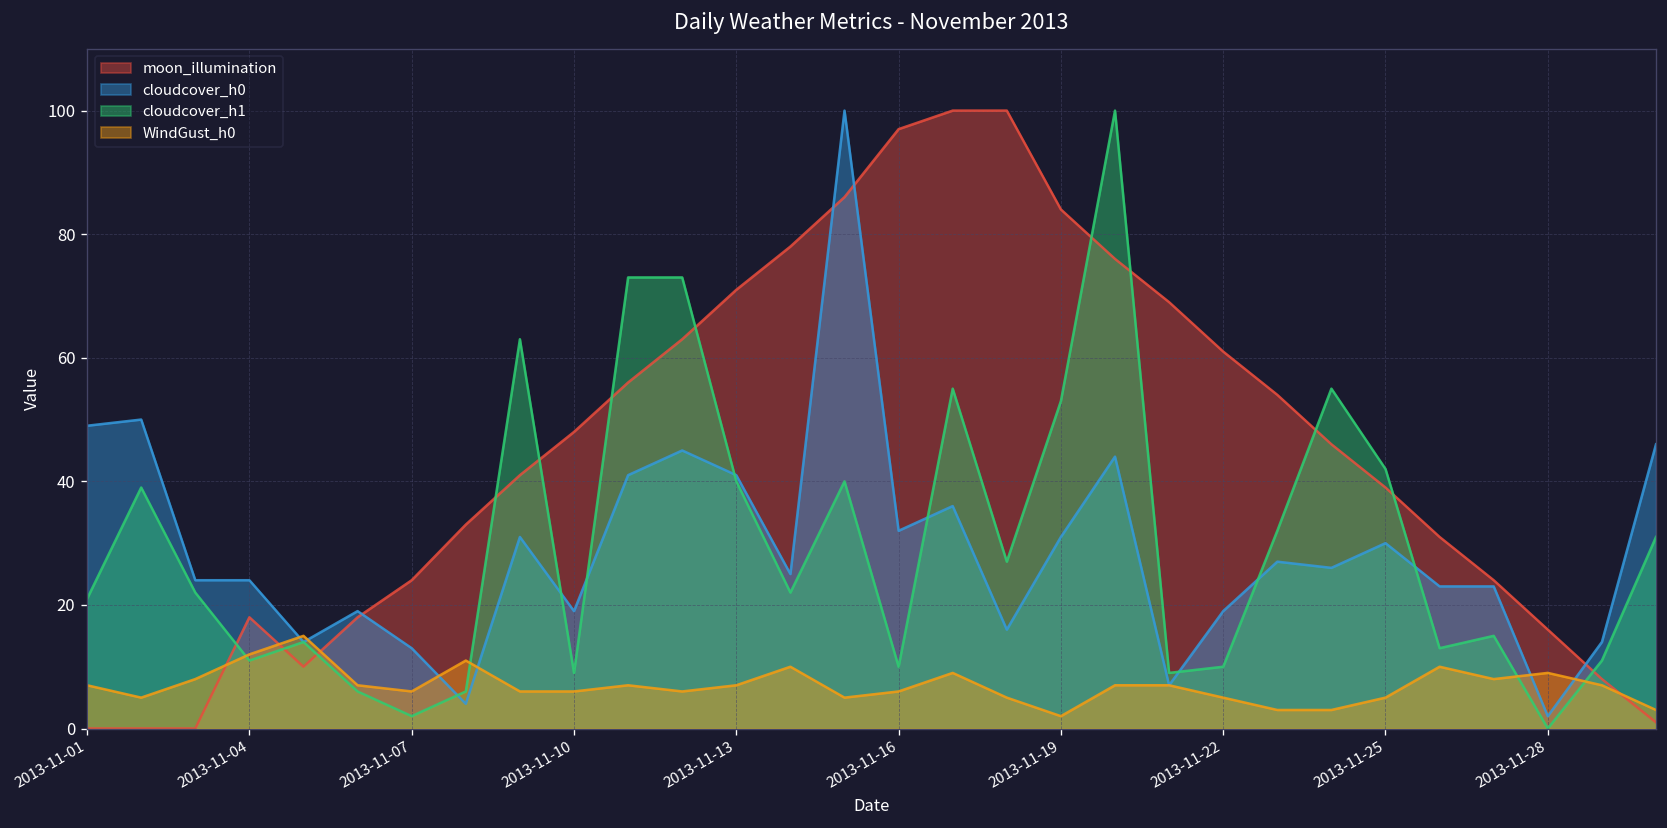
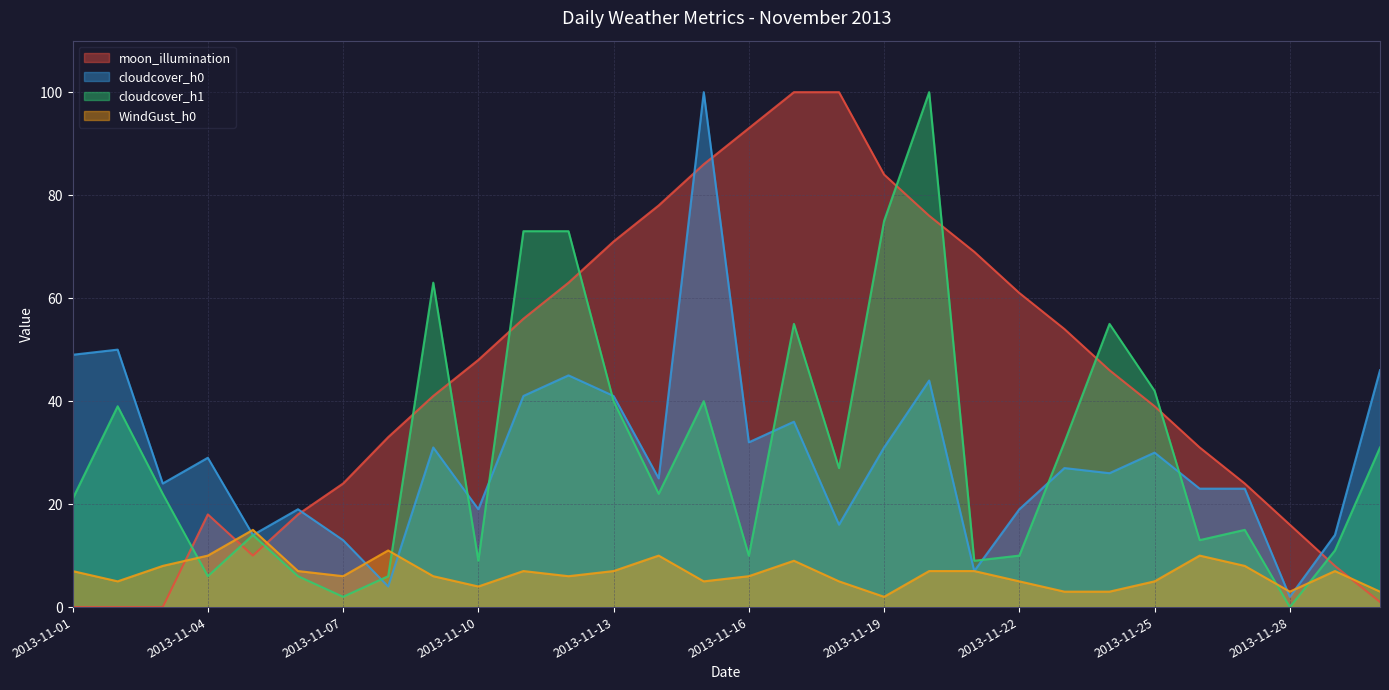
  {
    "moon_illumination": {
      "2013-11-01": 0,
      "2013-11-04": 18,
      "2013-11-07": 24,
      "2013-11-10": 48,
      "2013-11-13": 71,
-     "2013-11-16": 97,
+     "2013-11-16": 93,
      "2013-11-19": 84,
      "2013-11-22": 61,
      "2013-11-25": 39,
      "2013-11-28": 16
    },
    "cloudcover_h0": {
      "2013-11-01": 49,
-     "2013-11-04": 24,
+     "2013-11-04": 29,
      "2013-11-07": 13,
      "2013-11-10": 19,
      "2013-11-13": 41,
      "2013-11-16": 32,
      "2013-11-19": 31,
      "2013-11-22": 19,
      "2013-11-25": 30,
      "2013-11-28": 2
    },
    "cloudcover_h1": {
      "2013-11-01": 21,
-     "2013-11-04": 11,
+     "2013-11-04": 6,
      "2013-11-07": 2,
      "2013-11-10": 9,
      "2013-11-13": 40,
      "2013-11-16": 10,
-     "2013-11-19": 53,
+     "2013-11-19": 75,
      "2013-11-22": 10,
      "2013-11-25": 42,
      "2013-11-28": 0
    },
    "WindGust_h0": {
      "2013-11-01": 7,
-     "2013-11-04": 12,
+     "2013-11-04": 10,
      "2013-11-07": 6,
-     "2013-11-10": 6,
+     "2013-11-10": 4,
      "2013-11-13": 7,
      "2013-11-16": 6,
      "2013-11-19": 2,
      "2013-11-22": 5,
      "2013-11-25": 5,
-     "2013-11-28": 9
+     "2013-11-28": 3
    }
  }
